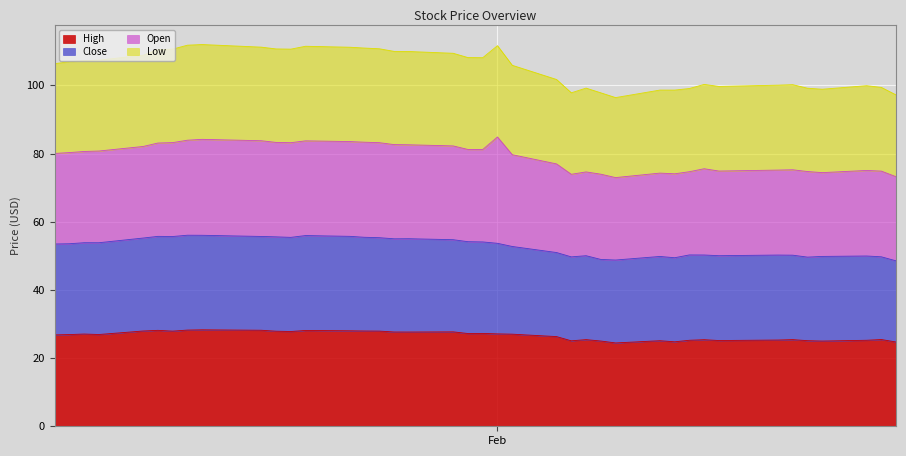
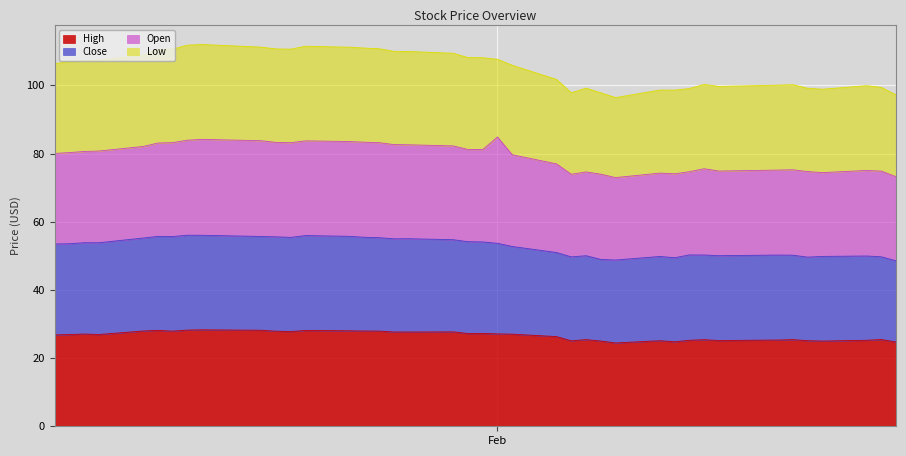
  {
    "High": {
      "Feb": 27
    },
    "Close": {
      "Feb": 27
    },
    "Open": {
      "Feb": 31
    },
    "Low": {
-     "Feb": 27
+     "Feb": 23
    }
  }
